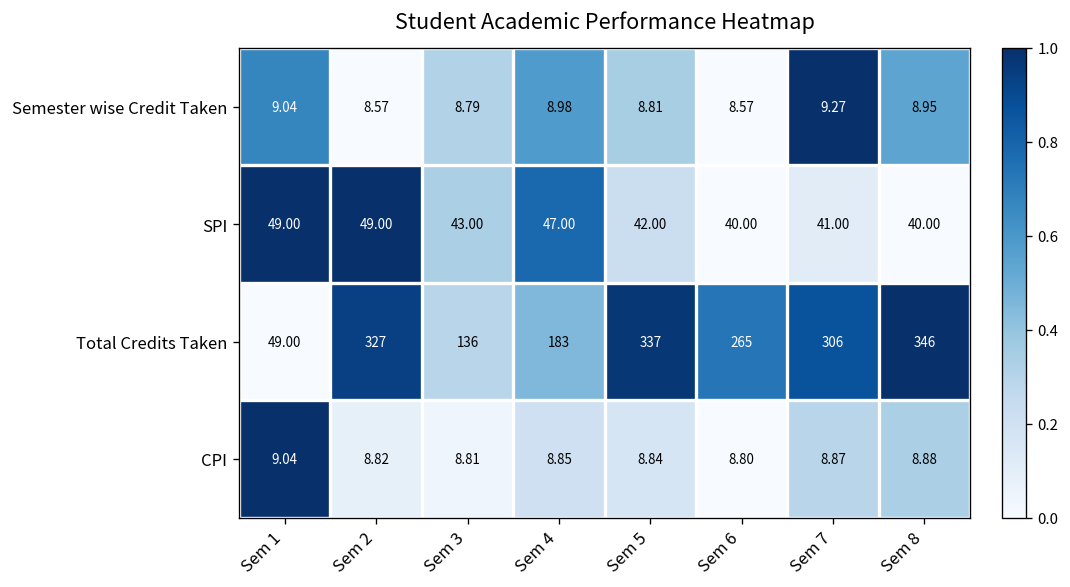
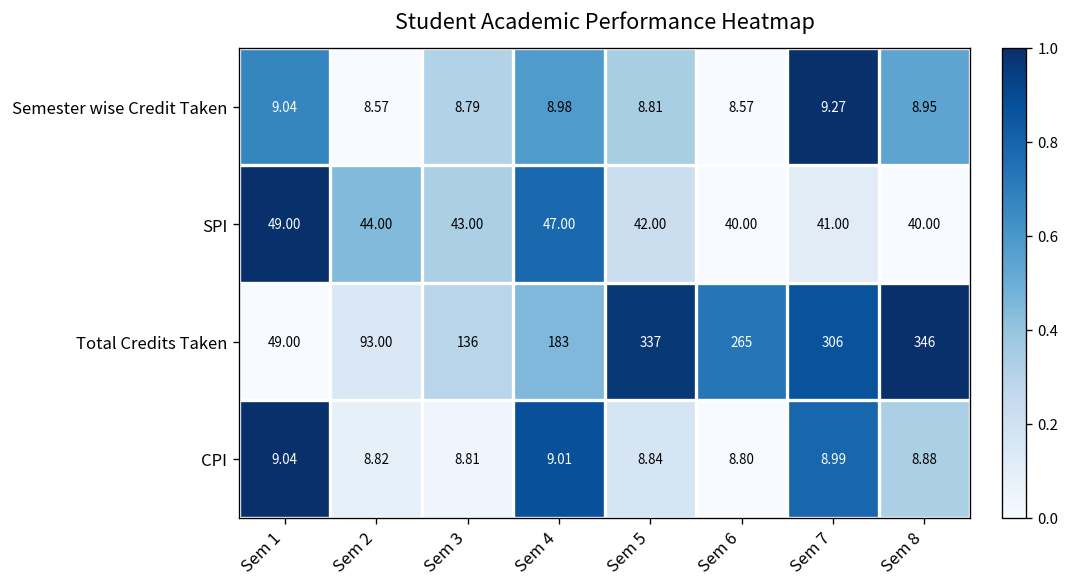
  {
    "Semester wise Credit Taken": {
      "Sem 1": 9.04,
      "Sem 2": 8.57,
      "Sem 3": 8.79,
      "Sem 4": 8.98,
      "Sem 5": 8.81,
      "Sem 6": 8.57,
      "Sem 7": 9.27,
      "Sem 8": 8.95
    },
    "SPI": {
      "Sem 1": 49.00,
-     "Sem 2": 49.00,
+     "Sem 2": 44.00,
      "Sem 3": 43.00,
      "Sem 4": 47.00,
      "Sem 5": 42.00,
      "Sem 6": 40.00,
      "Sem 7": 41.00,
      "Sem 8": 40.00
    },
    "Total Credits Taken": {
      "Sem 1": 49.00,
-     "Sem 2": 327,
+     "Sem 2": 93.00,
      "Sem 3": 136,
      "Sem 4": 183,
      "Sem 5": 337,
      "Sem 6": 265,
      "Sem 7": 306,
      "Sem 8": 346
    },
    "CPI": {
      "Sem 1": 9.04,
      "Sem 2": 8.82,
      "Sem 3": 8.81,
-     "Sem 4": 8.85,
+     "Sem 4": 9.01,
      "Sem 5": 8.84,
      "Sem 6": 8.80,
-     "Sem 7": 8.87,
+     "Sem 7": 8.99,
      "Sem 8": 8.88
    }
  }
